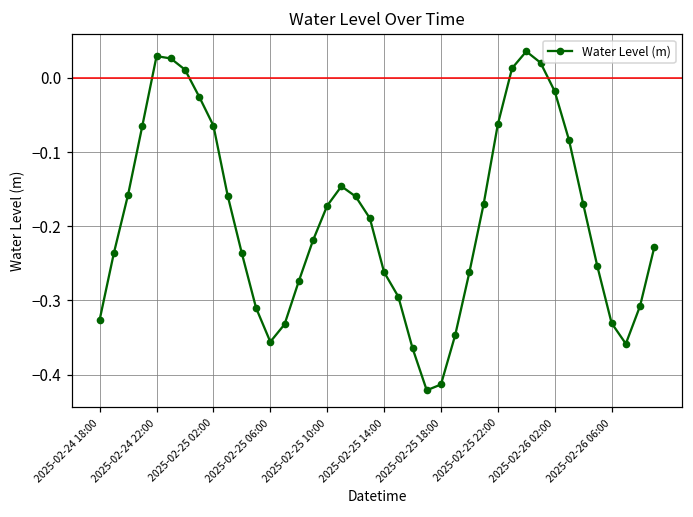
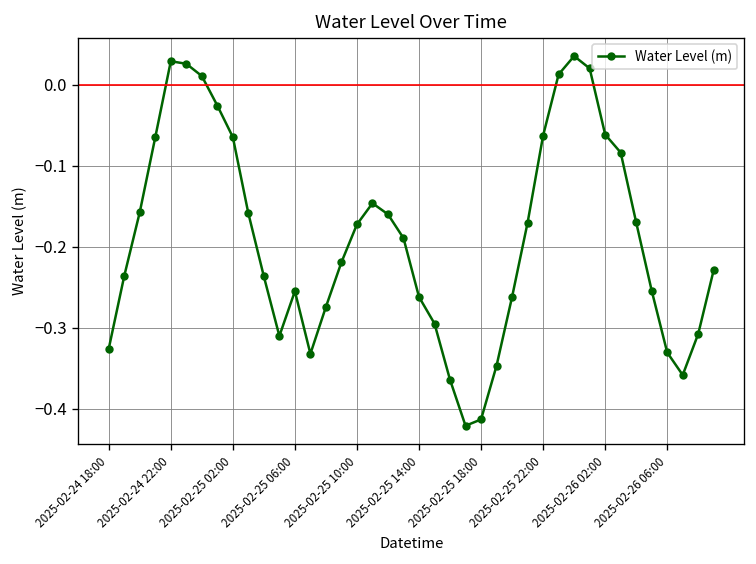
  {
    "2025-02-24 18:00": -0.33,
    "2025-02-24 22:00": 0.03,
    "2025-02-25 02:00": -0.06,
-   "2025-02-25 06:00": -0.36,
+   "2025-02-25 06:00": -0.25,
    "2025-02-25 10:00": -0.17,
    "2025-02-25 14:00": -0.26,
    "2025-02-25 18:00": -0.41,
    "2025-02-25 22:00": -0.06,
-   "2025-02-26 02:00": -0.02,
+   "2025-02-26 02:00": -0.06,
    "2025-02-26 06:00": -0.33
  }
